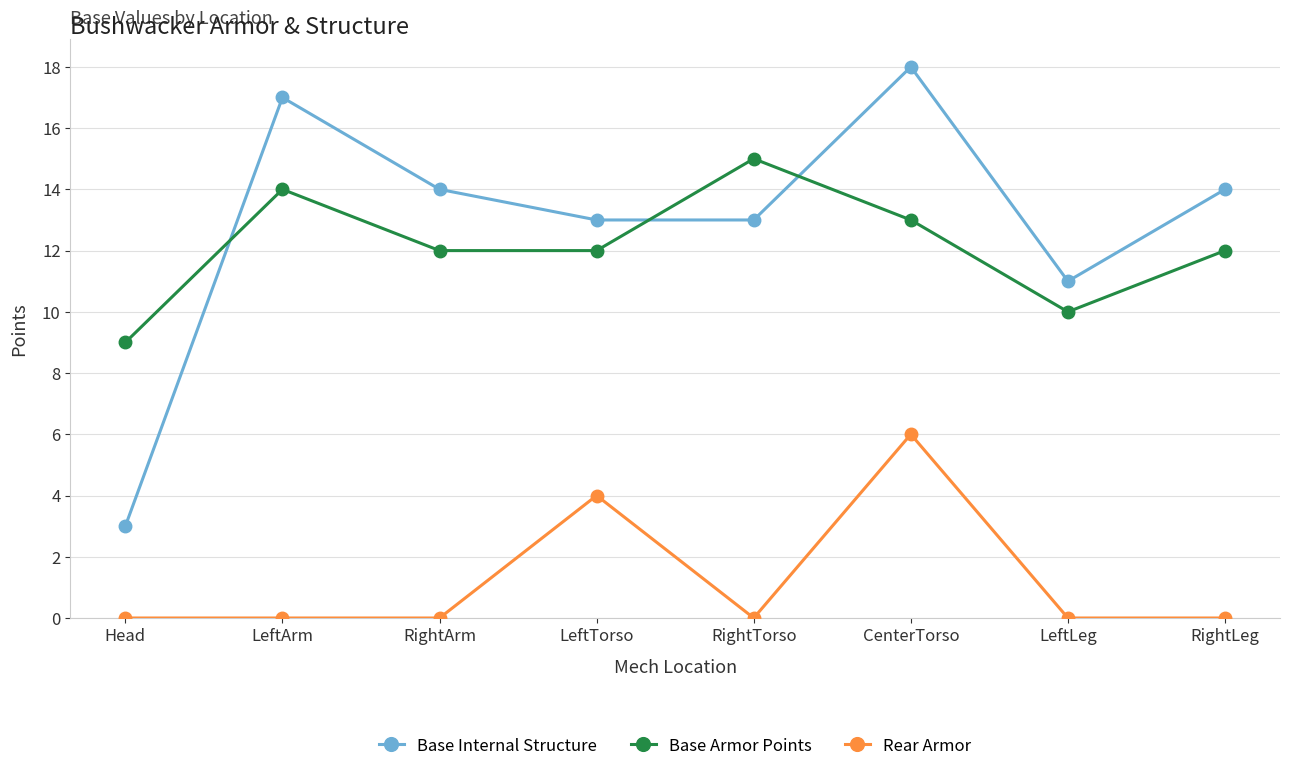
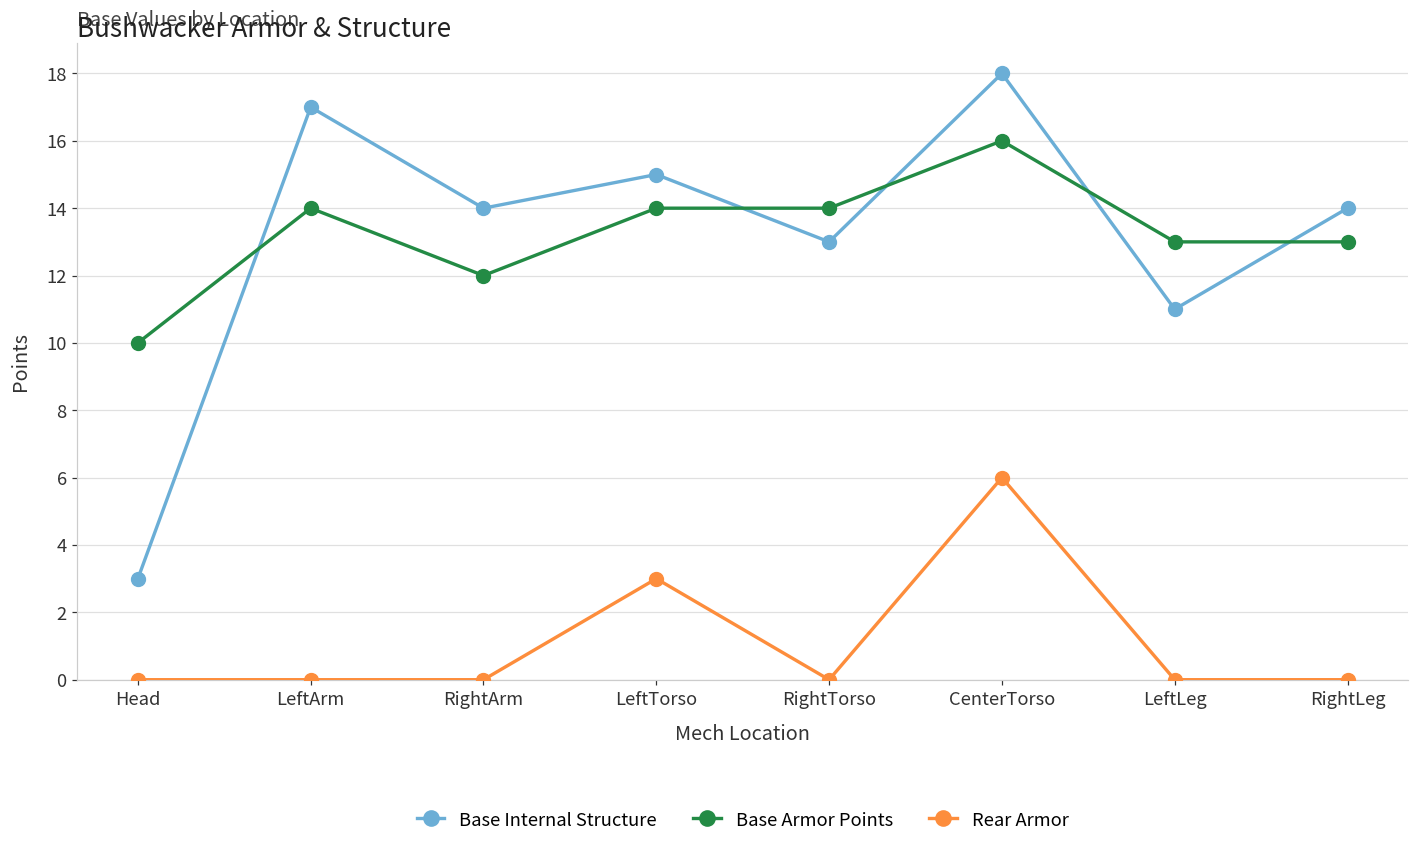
  {
    "Base Internal Structure": {
      "Head": 3,
      "LeftArm": 17,
      "RightArm": 14,
-     "LeftTorso": 13,
+     "LeftTorso": 15,
      "RightTorso": 13,
      "CenterTorso": 18,
      "LeftLeg": 11,
      "RightLeg": 14
    },
    "Base Armor Points": {
-     "Head": 9,
+     "Head": 10,
      "LeftArm": 14,
      "RightArm": 12,
-     "LeftTorso": 12,
-     "RightTorso": 15,
-     "CenterTorso": 13,
-     "LeftLeg": 10,
-     "RightLeg": 12
+     "LeftTorso": 14,
+     "RightTorso": 14,
+     "CenterTorso": 16,
+     "LeftLeg": 13,
+     "RightLeg": 13
    },
    "Rear Armor": {
      "Head": 0,
      "LeftArm": 0,
      "RightArm": 0,
-     "LeftTorso": 4,
+     "LeftTorso": 3,
      "RightTorso": 0,
      "CenterTorso": 6,
      "LeftLeg": 0,
      "RightLeg": 0
    }
  }
